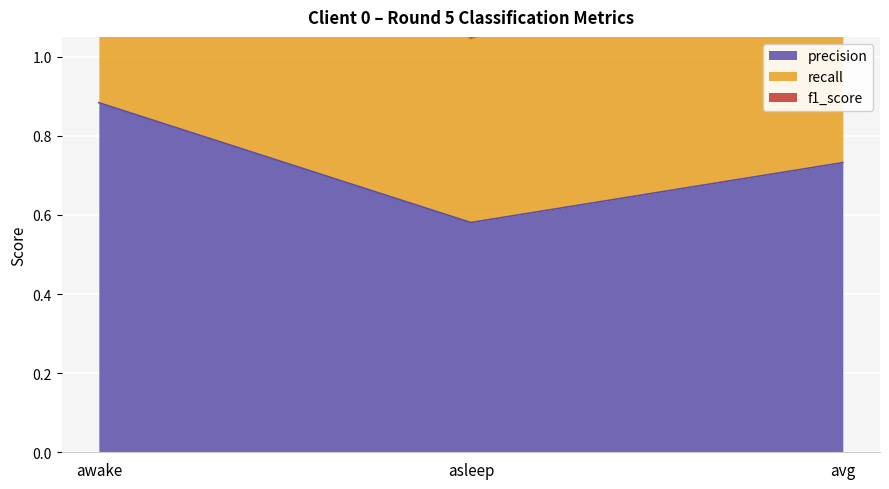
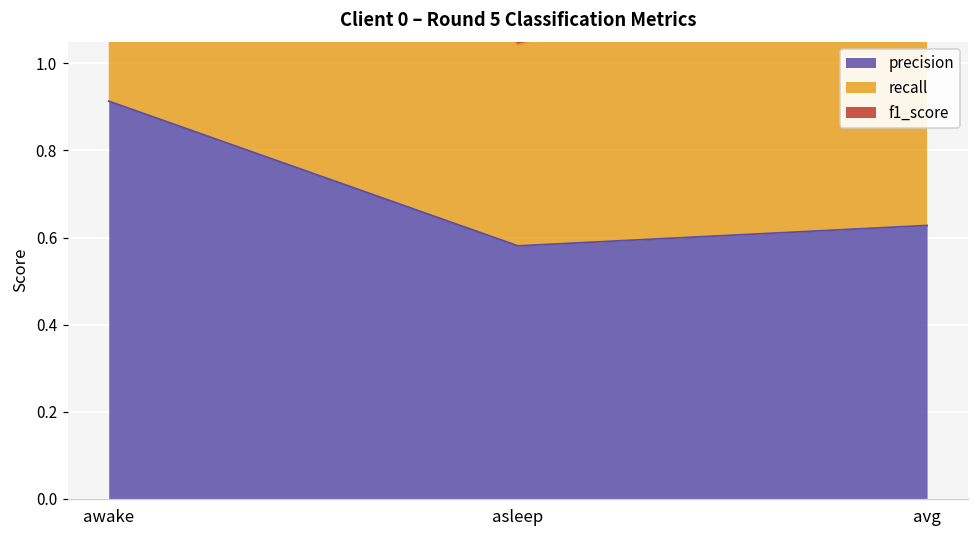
  {
    "precision": {
-     "awake": 0.88,
+     "awake": 0.91,
      "asleep": 0.58,
-     "avg": 0.73
+     "avg": 0.63
    },
    "recall": {
      "asleep": 0.46
    }
  }
